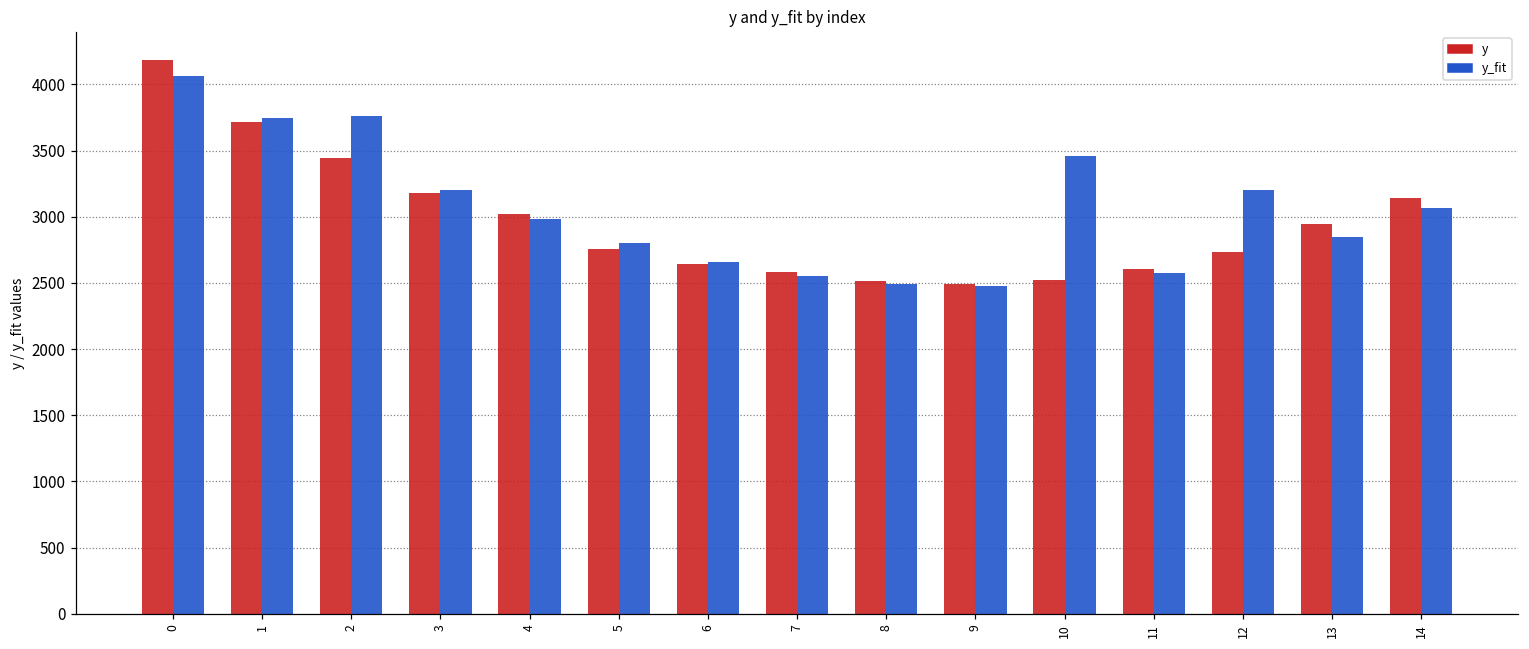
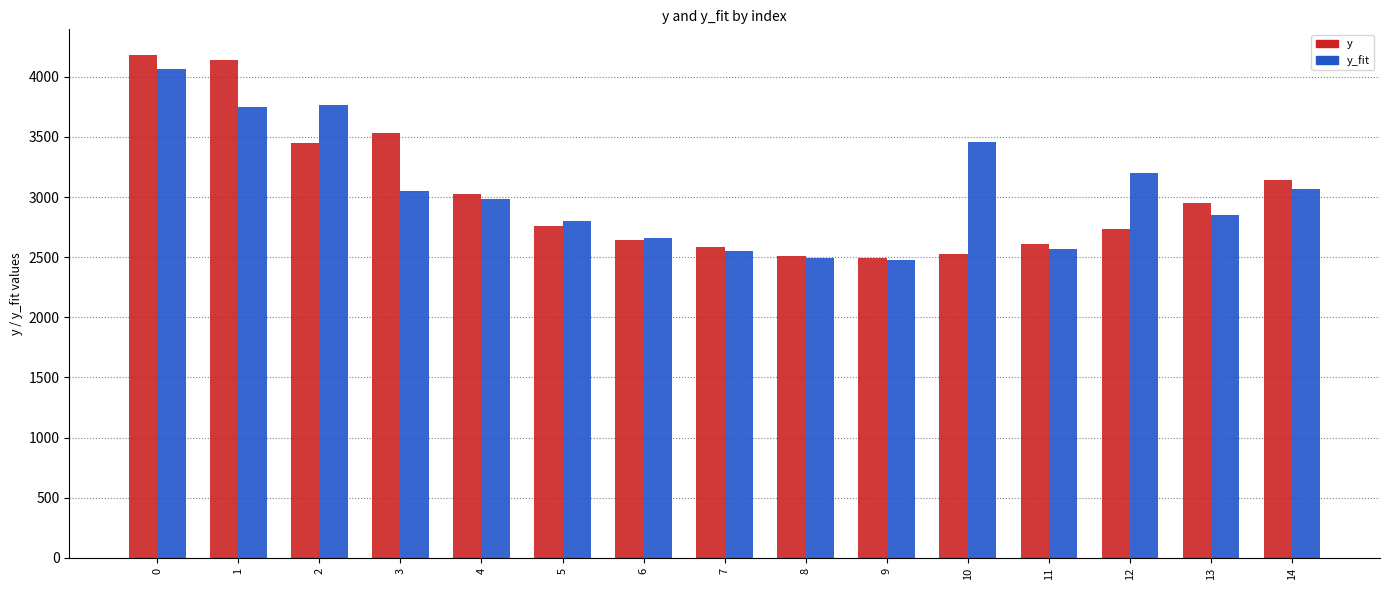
  {
    "y": {
      "0": 4180,
-     "1": 3710,
+     "1": 4140,
      "2": 3450,
-     "3": 3180,
+     "3": 3530,
      "4": 3020,
      "5": 2760,
      "6": 2640,
      "7": 2580,
      "8": 2510,
      "9": 2490,
      "10": 2520,
      "11": 2610,
      "12": 2740,
      "13": 2950,
      "14": 3140
    },
    "y_fit": {
      "0": 4060,
      "1": 3750,
      "2": 3760,
-     "3": 3200,
+     "3": 3050,
      "4": 2980,
      "5": 2800,
      "6": 2660,
      "7": 2550,
      "8": 2490,
      "9": 2480,
      "10": 3460,
      "11": 2570,
      "12": 3200,
      "13": 2850,
      "14": 3070
    }
  }
